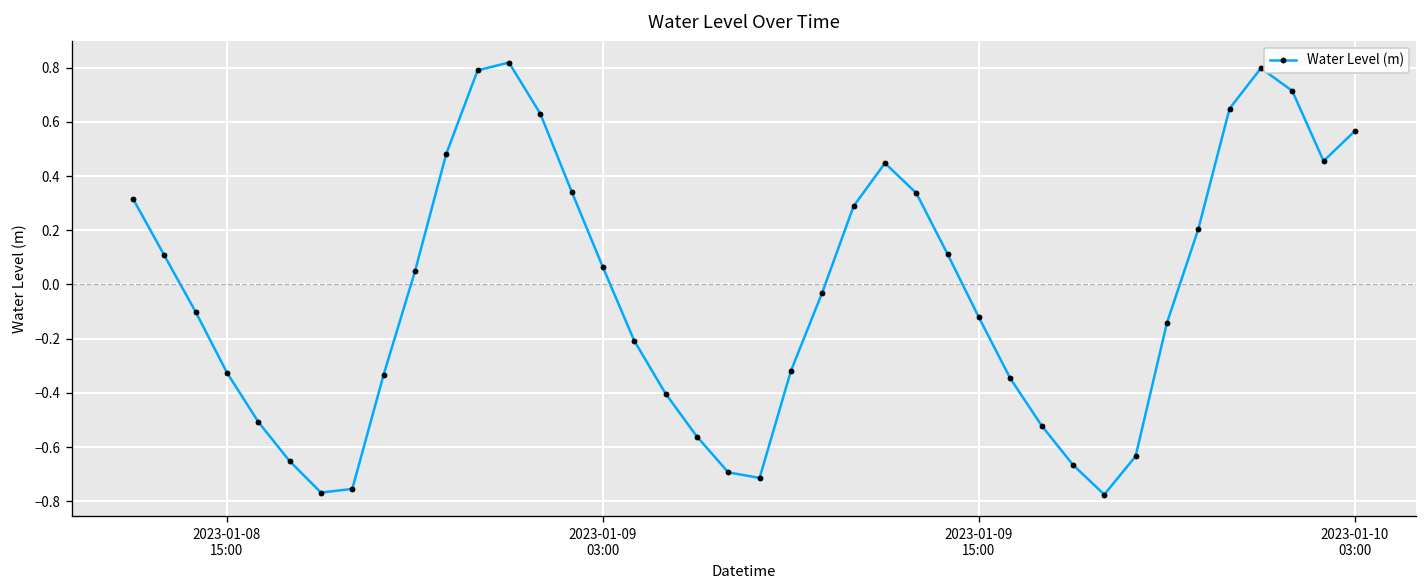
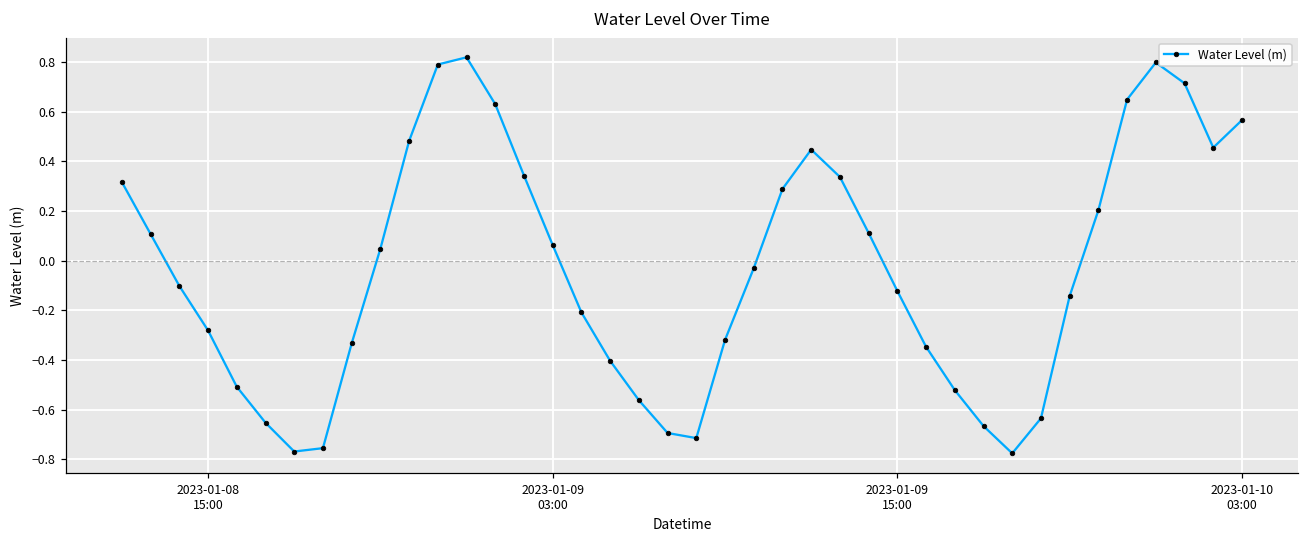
  {
-   "2023-01-08 15:00": -0.33,
+   "2023-01-08 15:00": -0.28,
    "2023-01-09 03:00": 0.06,
    "2023-01-09 15:00": -0.12,
    "2023-01-10 03:00": 0.57
  }
